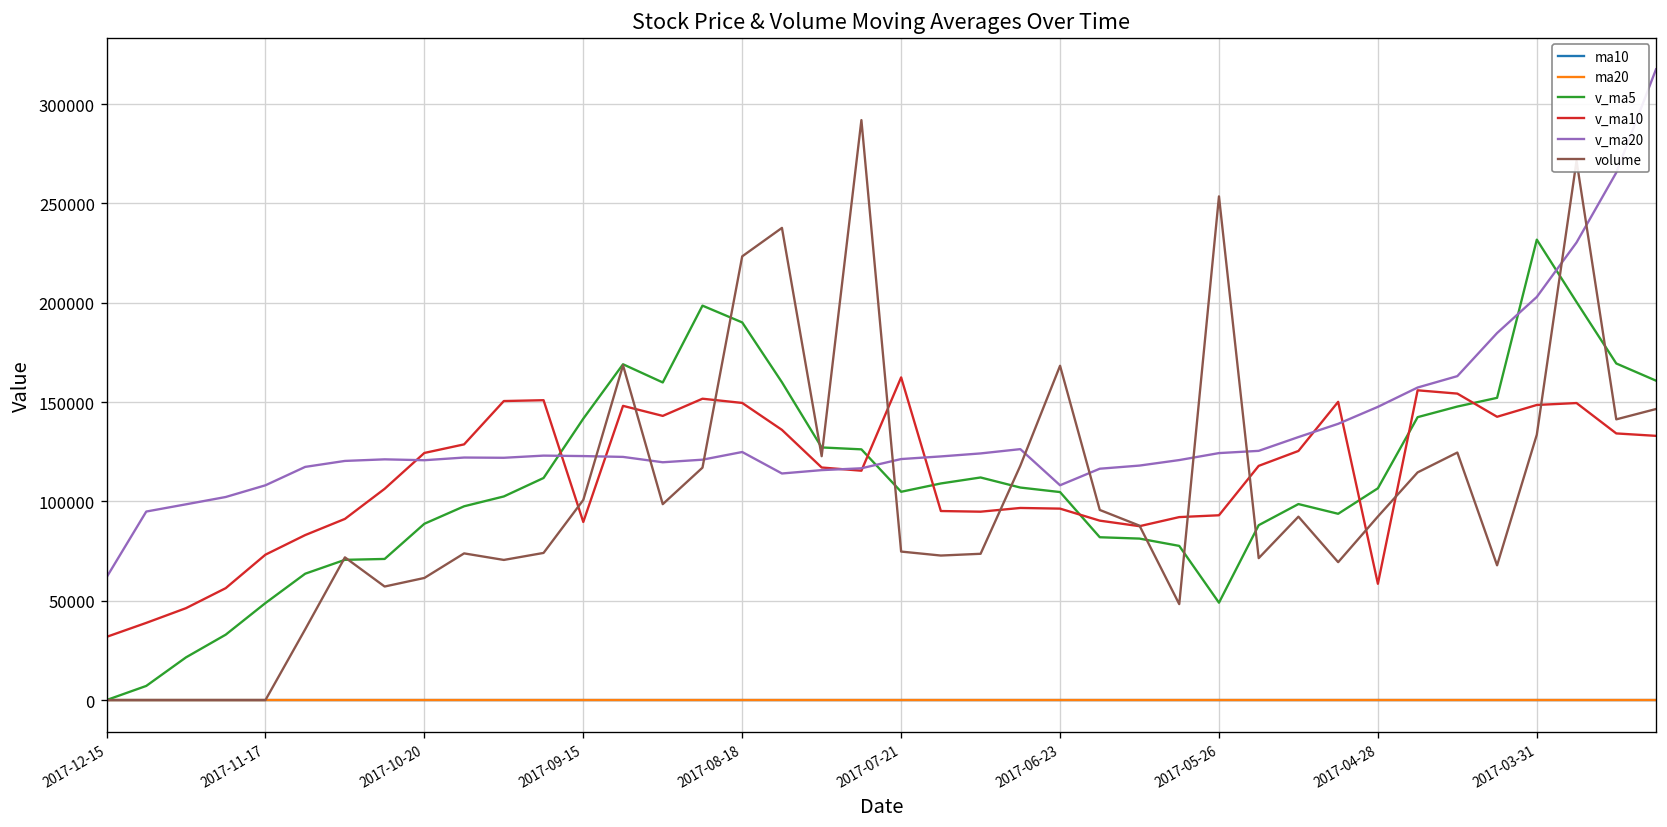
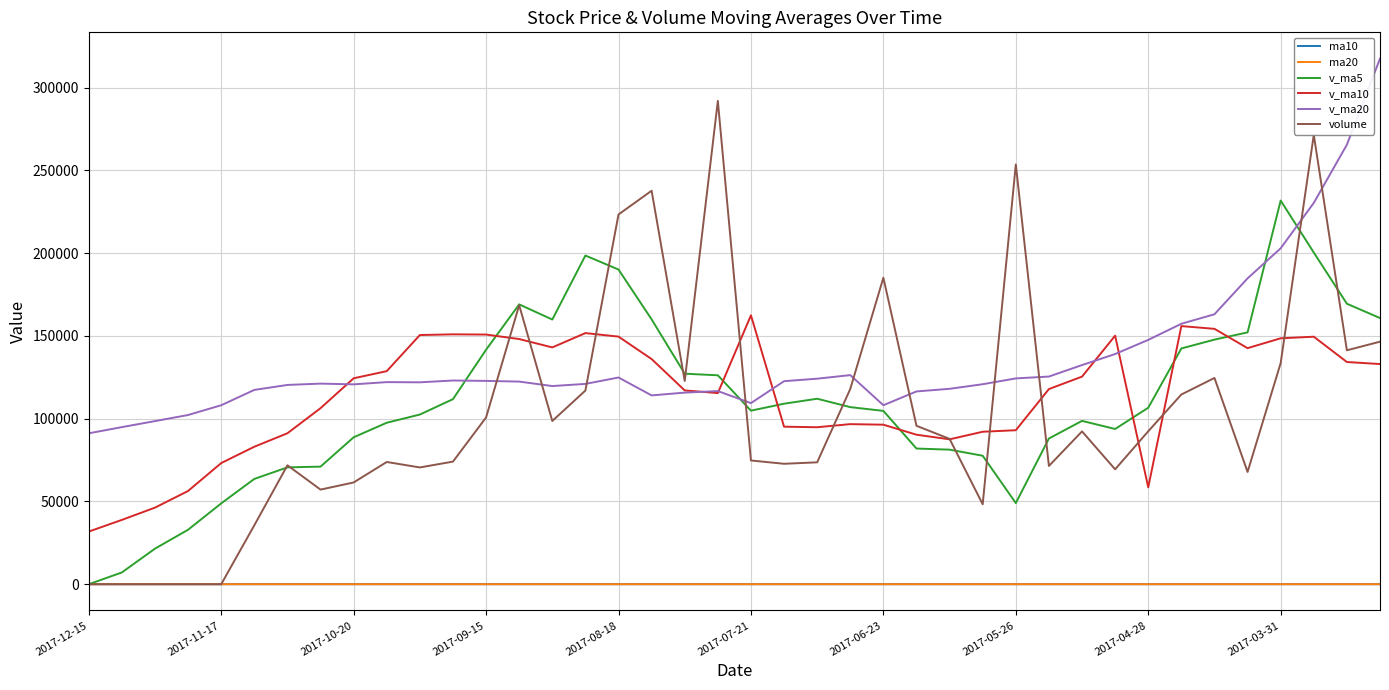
  {
    "ma20": {
      "2017-10-20": 0,
      "2017-09-15": 0,
      "2017-08-18": 0,
      "2017-07-21": 0,
      "2017-06-23": 0,
      "2017-05-26": 0,
      "2017-04-28": 0,
      "2017-03-31": 0
    },
    "v_ma5": {
      "2017-11-17": 49000,
      "2017-10-20": 89000,
      "2017-09-15": 142000,
      "2017-08-18": 190000,
      "2017-07-21": 105000,
      "2017-06-23": 105000,
      "2017-05-26": 49000,
      "2017-04-28": 107000,
      "2017-03-31": 232000
    },
    "v_ma10": {
      "2017-12-15": 32000,
      "2017-11-17": 73000,
      "2017-10-20": 124000,
-     "2017-09-15": 90000,
+     "2017-09-15": 151000,
      "2017-08-18": 150000,
      "2017-07-21": 162000,
      "2017-06-23": 96000,
      "2017-05-26": 93000,
      "2017-04-28": 59000,
      "2017-03-31": 149000
    },
    "v_ma20": {
-     "2017-12-15": 62000,
+     "2017-12-15": 91000,
      "2017-11-17": 108000,
      "2017-10-20": 121000,
      "2017-09-15": 123000,
      "2017-08-18": 125000,
-     "2017-07-21": 121000,
+     "2017-07-21": 109000,
      "2017-06-23": 108000,
      "2017-05-26": 124000,
      "2017-04-28": 148000,
      "2017-03-31": 203000
    },
    "volume": {
      "2017-10-20": 61000,
      "2017-09-15": 101000,
      "2017-08-18": 223000,
      "2017-07-21": 75000,
-     "2017-06-23": 168000,
+     "2017-06-23": 185000,
      "2017-05-26": 254000,
      "2017-04-28": 92000,
      "2017-03-31": 134000
    }
  }
